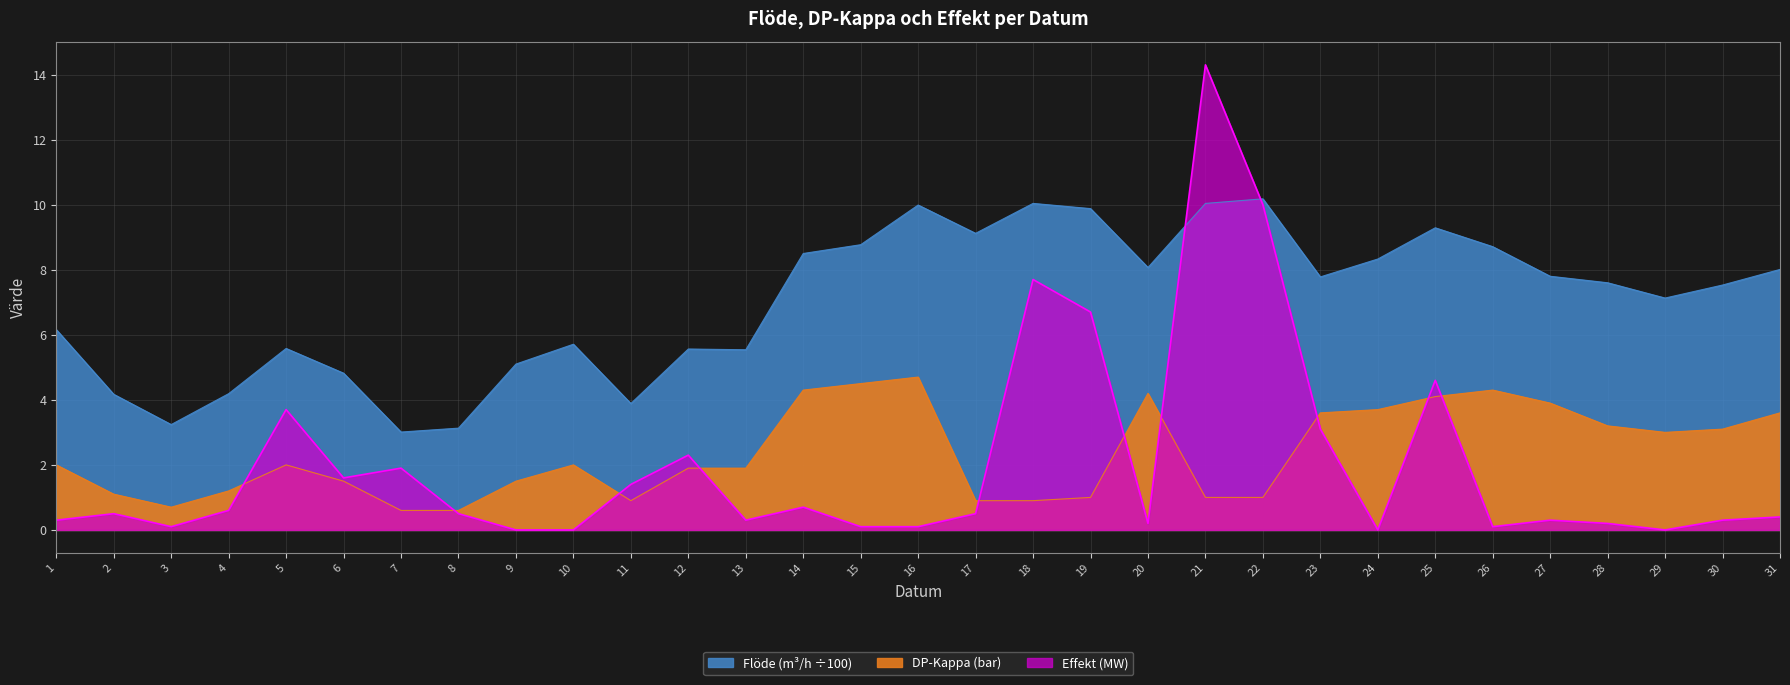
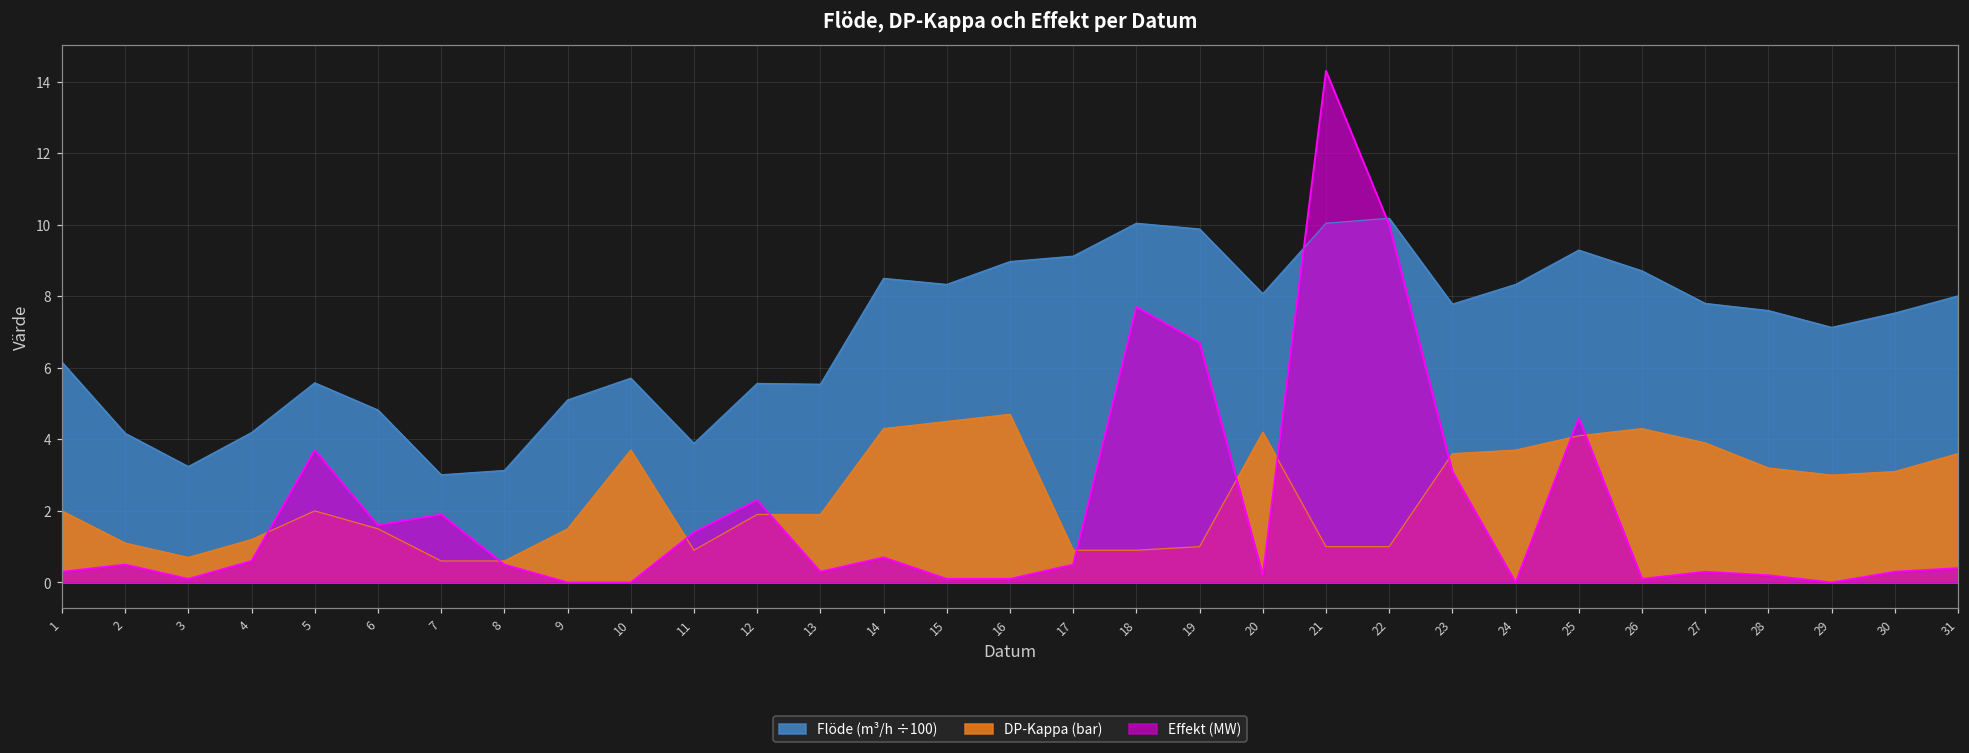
  {
    "Flöde (m³/h ÷100)": {
      "1": 6.2,
      "2": 4.2,
      "3": 3.2,
      "4": 4.2,
      "5": 5.6,
      "6": 4.8,
      "7": 3.0,
      "8": 3.1,
      "9": 5.1,
      "10": 5.7,
      "11": 3.9,
      "12": 5.6,
      "13": 5.5,
      "14": 8.5,
-     "15": 8.8,
-     "16": 10.0,
+     "15": 8.3,
+     "16": 9.0,
      "17": 9.1,
      "18": 10.0,
      "19": 9.9,
      "20": 8.1,
      "21": 10.0,
      "22": 10.2,
      "23": 7.8,
      "24": 8.3,
      "25": 9.3,
      "26": 8.7,
      "27": 7.8,
      "28": 7.6,
      "29": 7.1,
      "30": 7.5,
      "31": 8.0
    },
    "DP-Kappa (bar)": {
      "1": 2.0,
      "2": 1.1,
      "3": 0.7,
      "4": 1.2,
      "5": 2.0,
      "6": 1.5,
      "7": 0.6,
      "8": 0.6,
      "9": 1.5,
-     "10": 2.0,
+     "10": 3.7,
      "11": 0.9,
      "12": 1.9,
      "13": 1.9,
      "14": 4.3,
      "15": 4.5,
      "16": 4.7,
      "17": 0.9,
      "18": 0.9,
      "19": 1.0,
      "20": 4.2,
      "21": 1.0,
      "22": 1.0,
      "23": 3.6,
      "24": 3.7,
      "25": 4.1,
      "26": 4.3,
      "27": 3.9,
      "28": 3.2,
      "29": 3.0,
      "30": 3.1,
      "31": 3.6
    },
    "Effekt (MW)": {
      "1": 0.3,
      "2": 0.5,
      "3": 0.1,
      "4": 0.6,
      "5": 3.7,
      "6": 1.6,
      "7": 1.9,
      "8": 0.5,
      "9": 0.0,
      "10": 0.0,
      "11": 1.4,
      "12": 2.3,
      "13": 0.3,
      "14": 0.7,
      "15": 0.1,
      "16": 0.1,
      "17": 0.5,
      "18": 7.7,
      "19": 6.7,
      "20": 0.2,
      "21": 14.3,
      "22": 10.0,
      "23": 3.1,
      "24": 0.0,
      "25": 4.6,
      "26": 0.1,
      "27": 0.3,
      "28": 0.2,
      "29": 0.0,
      "30": 0.3,
      "31": 0.4
    }
  }
